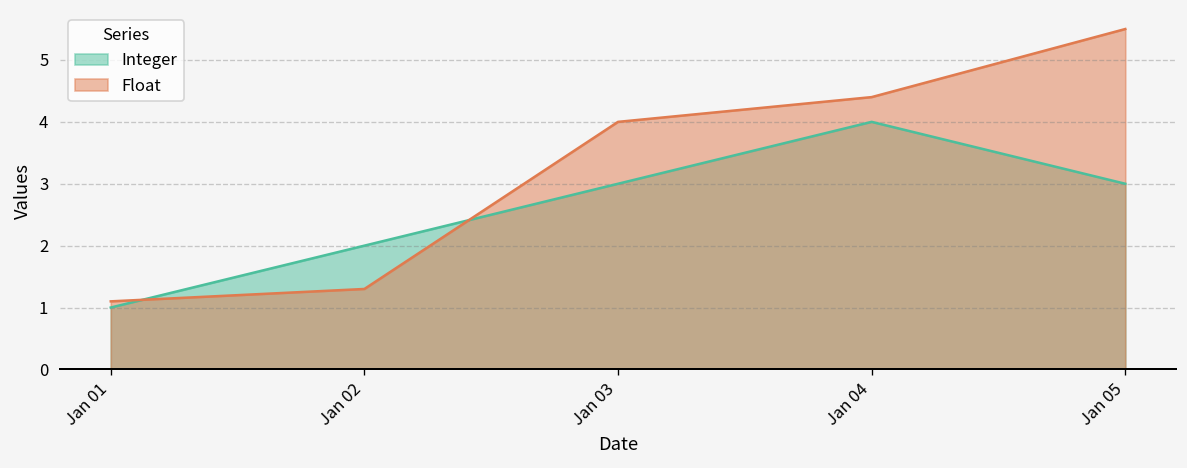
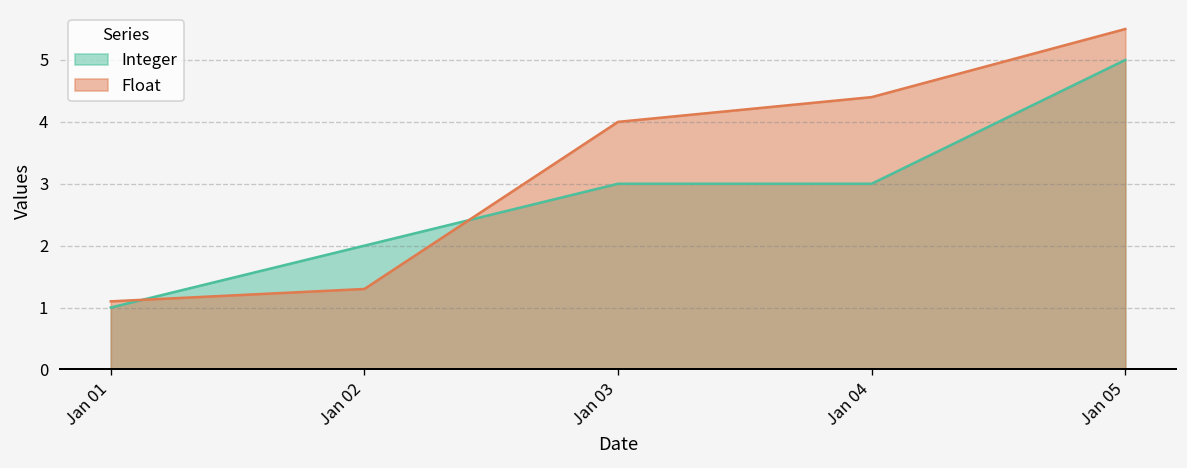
  {
    "Integer": {
      "Jan 01": 1,
      "Jan 02": 2,
      "Jan 03": 3,
-     "Jan 04": 4,
-     "Jan 05": 3
+     "Jan 04": 3,
+     "Jan 05": 5
    },
    "Float": {
      "Jan 01": 1.1,
      "Jan 02": 1.3,
      "Jan 03": 4,
      "Jan 04": 4.4,
      "Jan 05": 5.5
    }
  }
